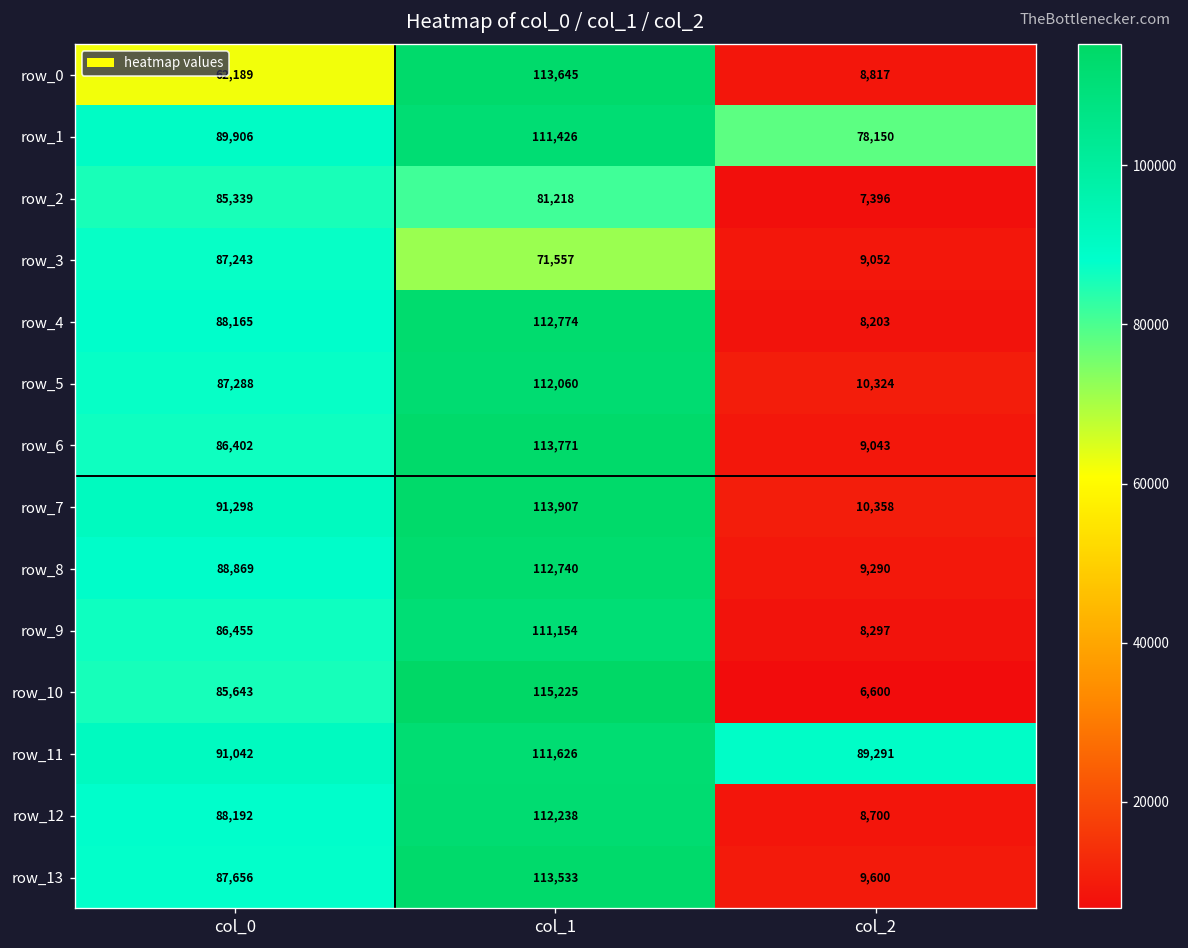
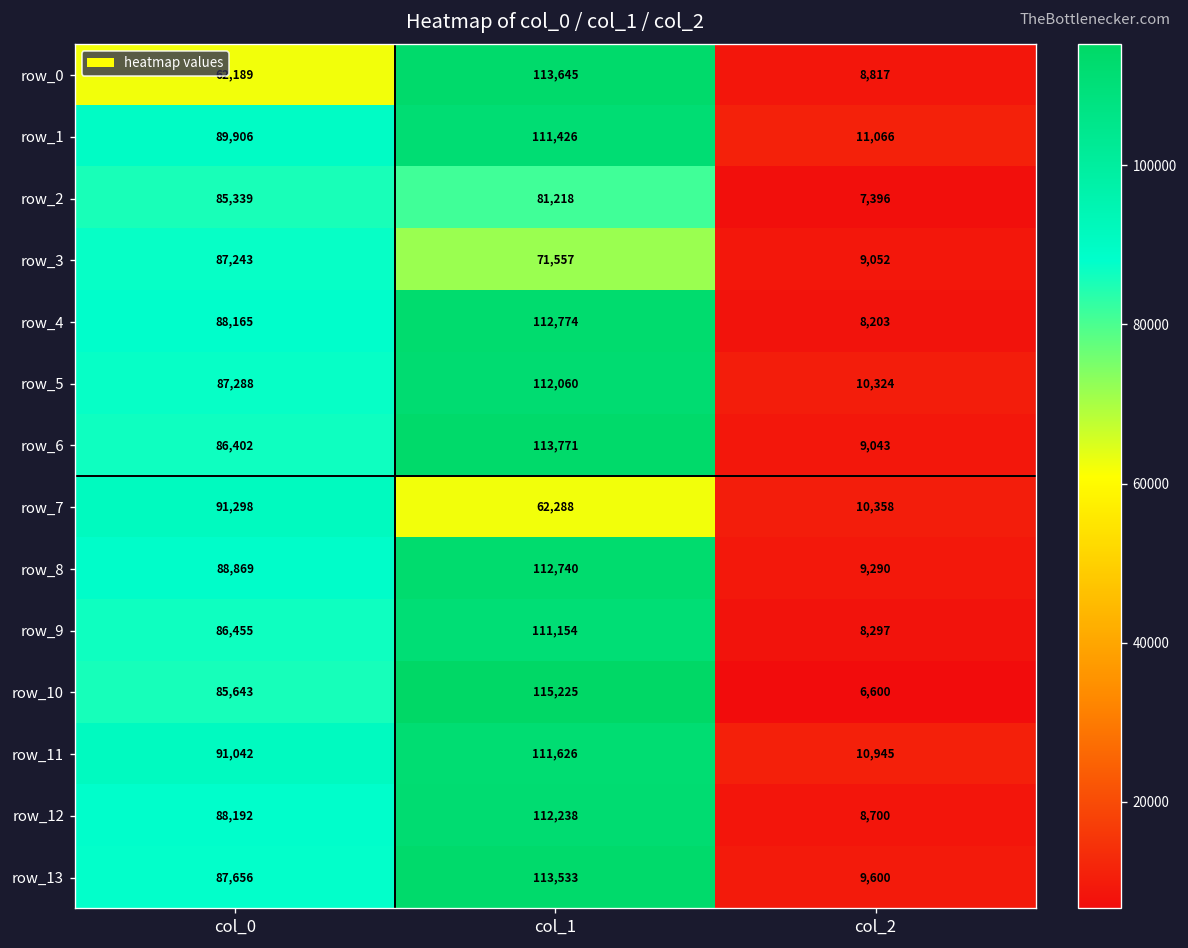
  {
    "row_0": {
      "col_1": "113,645",
      "col_2": "8,817"
    },
    "row_1": {
      "col_0": "89,906",
      "col_1": "111,426",
-     "col_2": "78,150"
+     "col_2": "11,066"
    },
    "row_2": {
      "col_0": "85,339",
      "col_1": "81,218",
      "col_2": "7,396"
    },
    "row_3": {
      "col_0": "87,243",
      "col_1": "71,557",
      "col_2": "9,052"
    },
    "row_4": {
      "col_0": "88,165",
      "col_1": "112,774",
      "col_2": "8,203"
    },
    "row_5": {
      "col_0": "87,288",
      "col_1": "112,060",
      "col_2": "10,324"
    },
    "row_6": {
      "col_0": "86,402",
      "col_1": "113,771",
      "col_2": "9,043"
    },
    "row_7": {
      "col_0": "91,298",
-     "col_1": "113,907",
+     "col_1": "62,288",
      "col_2": "10,358"
    },
    "row_8": {
      "col_0": "88,869",
      "col_1": "112,740",
      "col_2": "9,290"
    },
    "row_9": {
      "col_0": "86,455",
      "col_1": "111,154",
      "col_2": "8,297"
    },
    "row_10": {
      "col_0": "85,643",
      "col_1": "115,225",
      "col_2": "6,600"
    },
    "row_11": {
      "col_0": "91,042",
      "col_1": "111,626",
-     "col_2": "89,291"
+     "col_2": "10,945"
    },
    "row_12": {
      "col_0": "88,192",
      "col_1": "112,238",
      "col_2": "8,700"
    },
    "row_13": {
      "col_0": "87,656",
      "col_1": "113,533",
      "col_2": "9,600"
    }
  }
